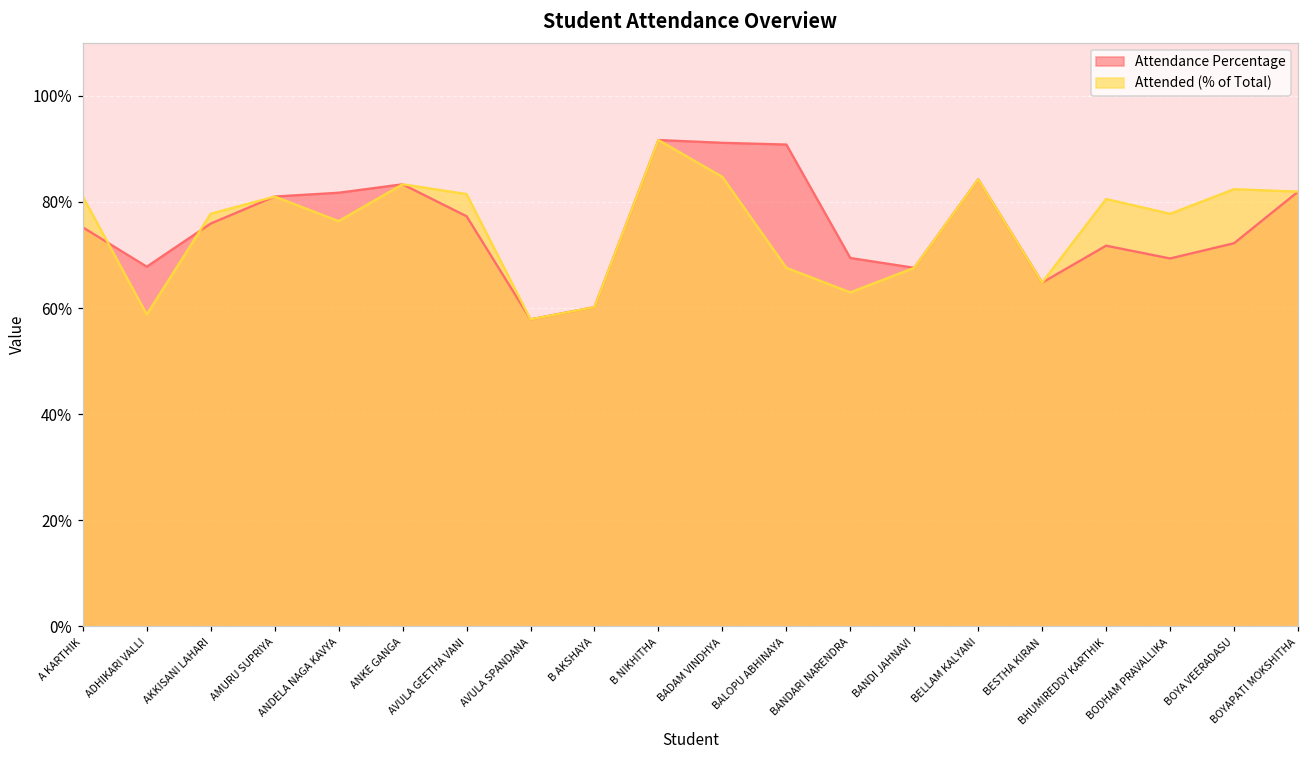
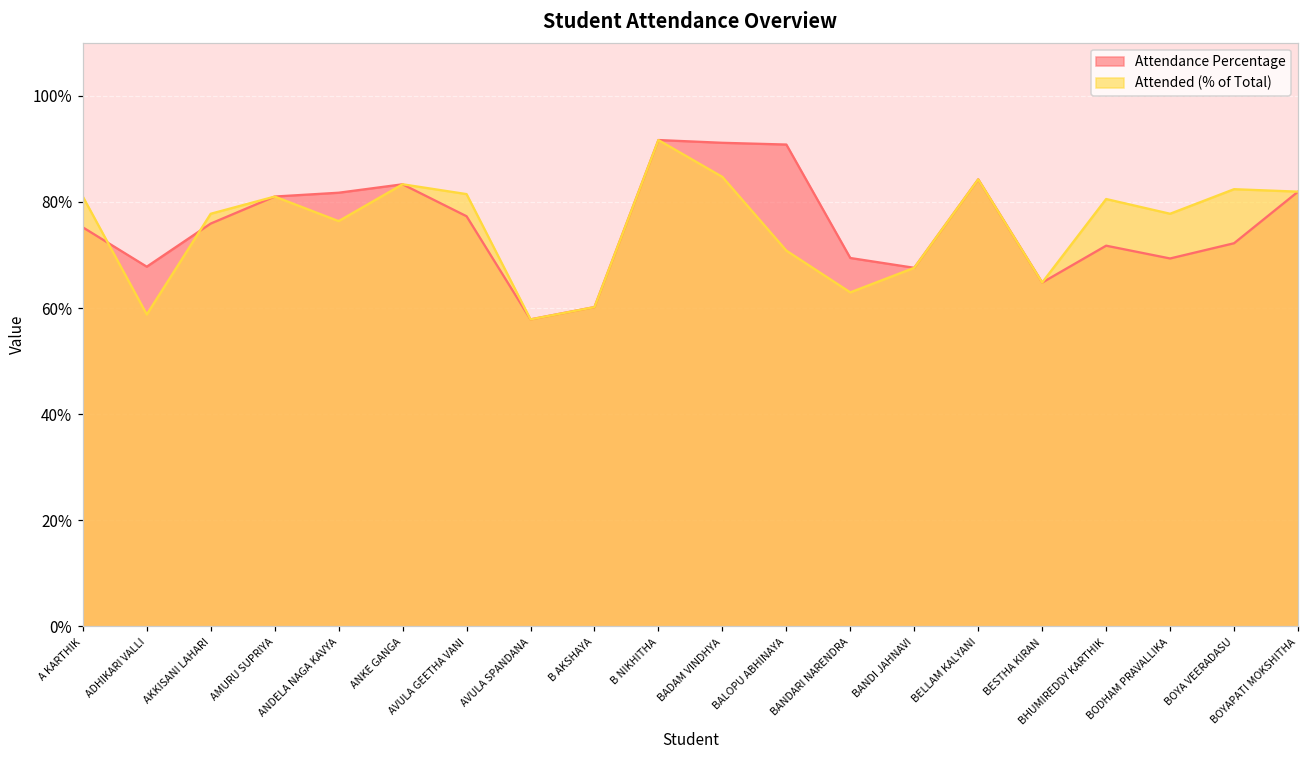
  {
    "Attendance Percentage": {
      "A KARTHIK": "75%",
      "ADHIKARI VALLI": "68%",
      "AKKISANI LAHARI": "76%",
      "ANDELA NAGA KAVYA": "82%",
      "AVULA GEETHA VANI": "77%",
      "BADAM VINDHYA": "91%",
      "BALOPU ABHINAYA": "91%",
      "BANDARI NARENDRA": "69%",
      "BHUMIREDDY KARTHIK": "72%",
      "BODHAM PRAVALLIKA": "69%",
      "BOYA VEERADASU": "72%"
    },
    "Attended (% of Total)": {
      "A KARTHIK": "81%",
      "ADHIKARI VALLI": "59%",
      "AKKISANI LAHARI": "78%",
      "ANDELA NAGA KAVYA": "76%",
      "AVULA GEETHA VANI": "81%",
      "BADAM VINDHYA": "85%",
-     "BALOPU ABHINAYA": "68%",
+     "BALOPU ABHINAYA": "71%",
      "BANDARI NARENDRA": "63%",
      "BHUMIREDDY KARTHIK": "81%",
      "BODHAM PRAVALLIKA": "78%",
      "BOYA VEERADASU": "82%"
    }
  }
